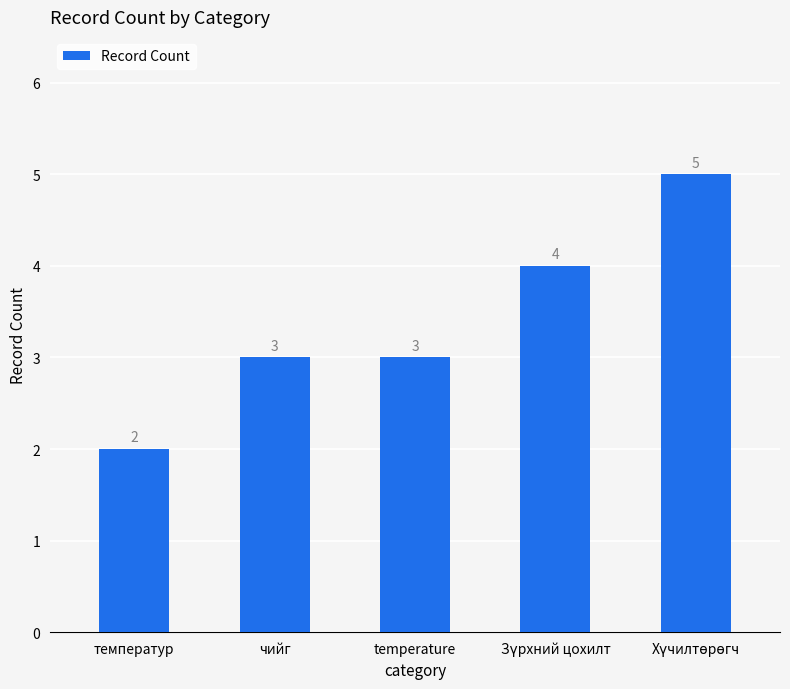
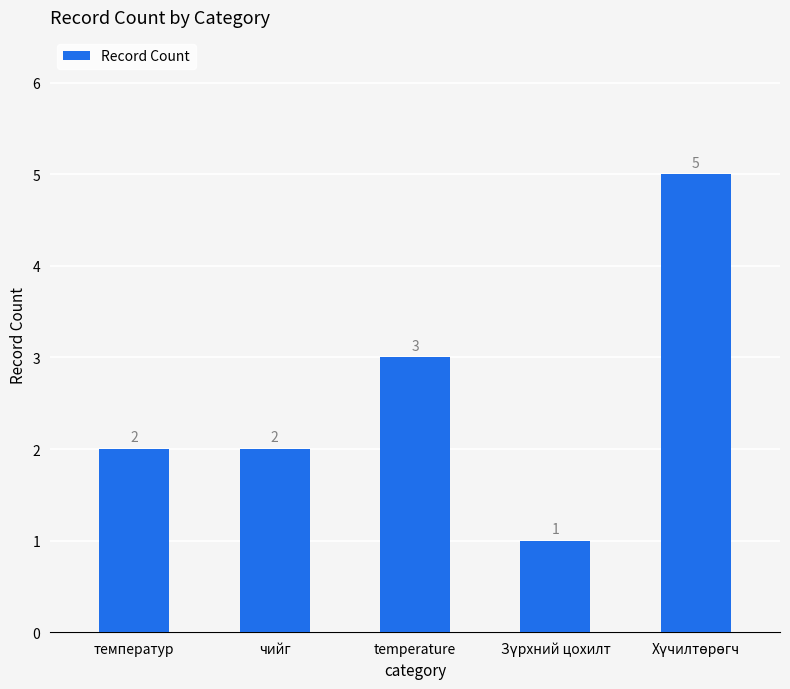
  {
    "температур": 2,
-   "чийг": 3,
+   "чийг": 2,
    "temperature": 3,
-   "Зүрхний цохилт": 4,
+   "Зүрхний цохилт": 1,
    "Хүчилтөрөгч": 5
  }
